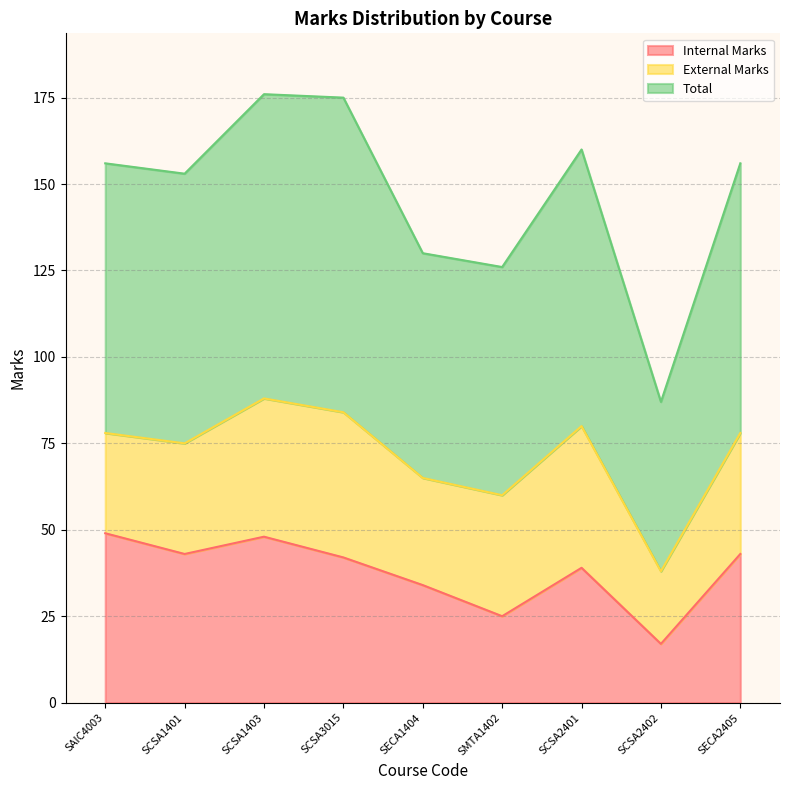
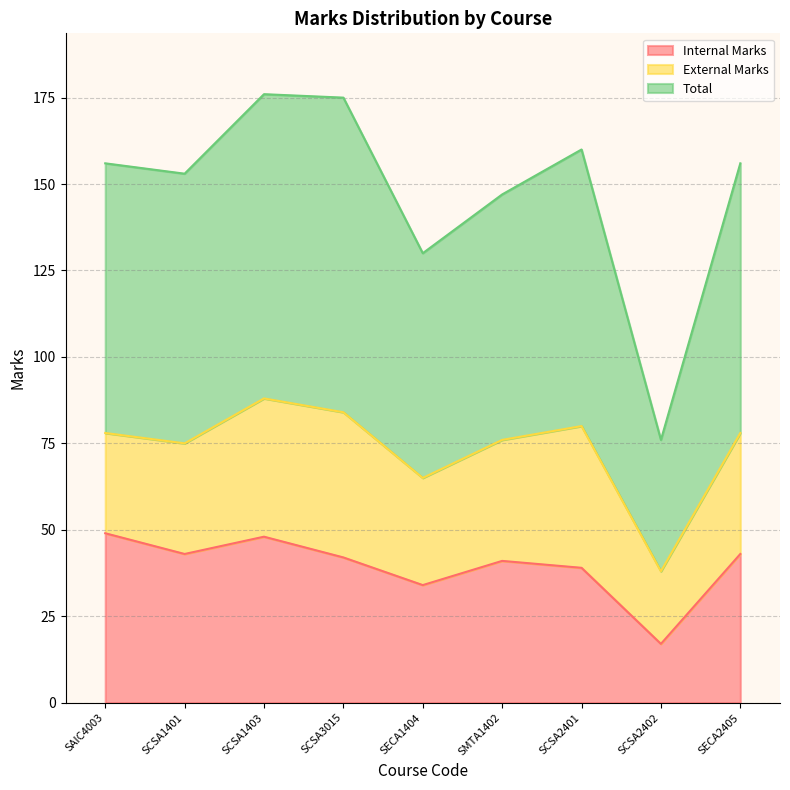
  {
    "Internal Marks": {
      "SAIC4003": 49,
      "SCSA1401": 43,
      "SCSA1403": 48,
      "SCSA3015": 42,
      "SECA1404": 34,
-     "SMTA1402": 25,
+     "SMTA1402": 41,
      "SCSA2401": 39,
      "SCSA2402": 17,
      "SECA2405": 43
    },
    "External Marks": {
      "SAIC4003": 29,
      "SCSA1401": 32,
      "SCSA1403": 40,
      "SCSA3015": 42,
      "SECA1404": 31,
      "SMTA1402": 35,
      "SCSA2401": 41,
      "SCSA2402": 21,
      "SECA2405": 35
    },
    "Total": {
      "SAIC4003": 78,
      "SCSA1401": 78,
      "SCSA1403": 88,
      "SCSA3015": 91,
      "SECA1404": 65,
-     "SMTA1402": 66,
+     "SMTA1402": 71,
      "SCSA2401": 80,
-     "SCSA2402": 49,
+     "SCSA2402": 38,
      "SECA2405": 78
    }
  }
